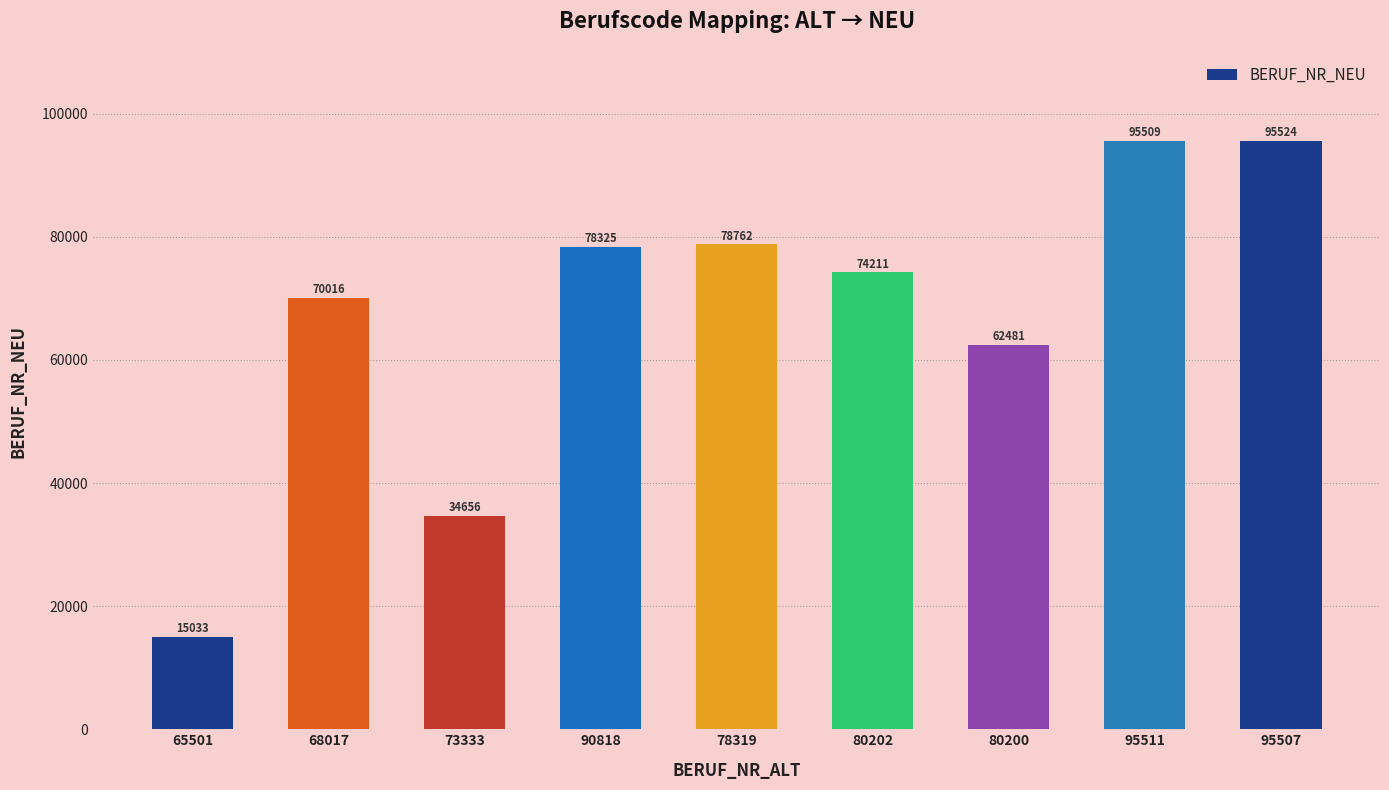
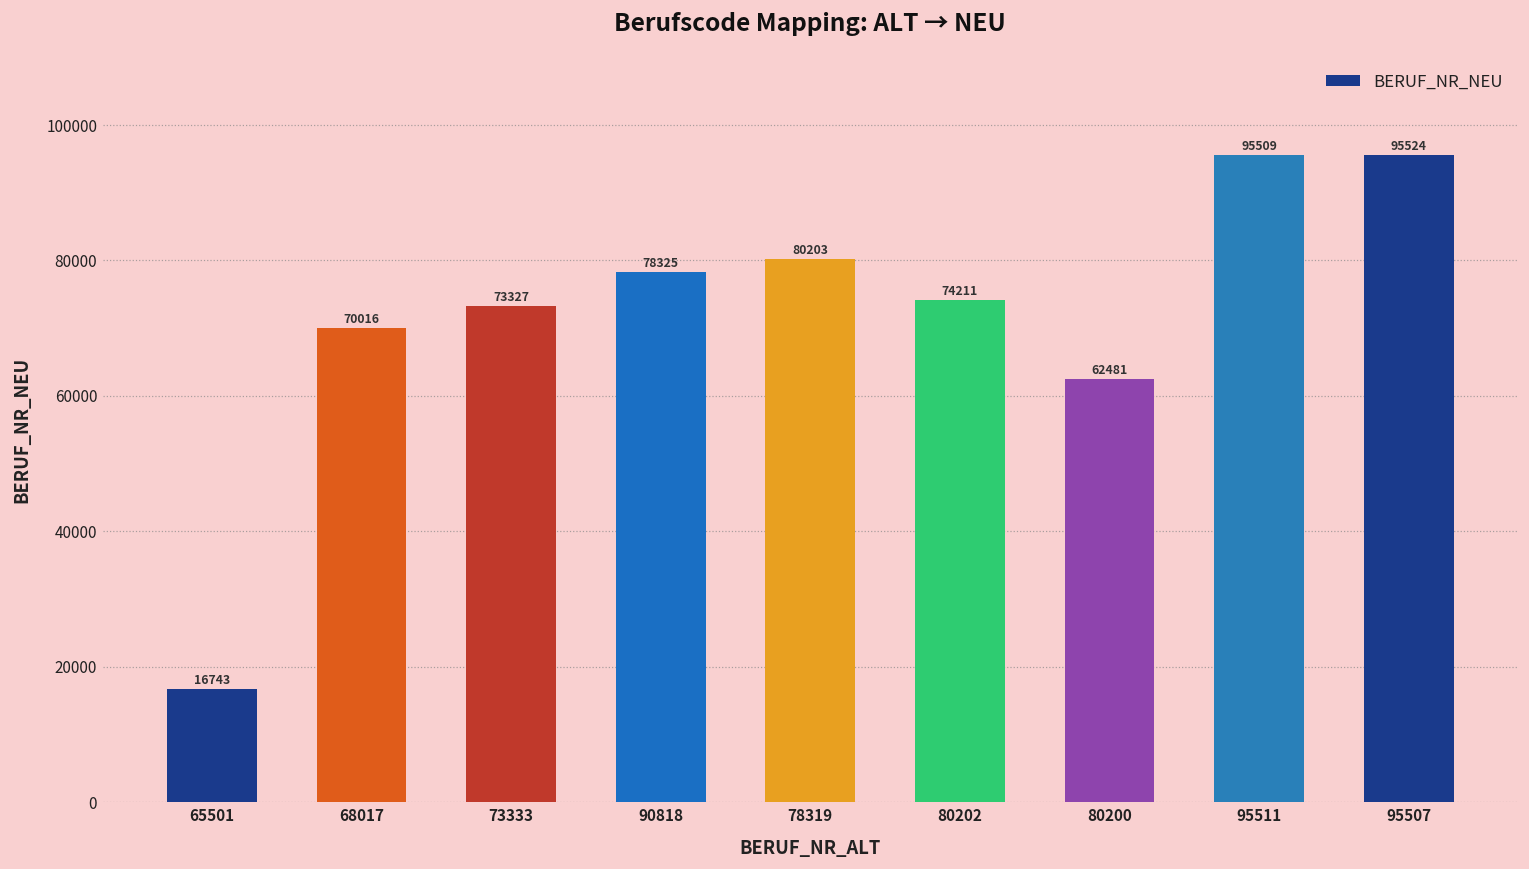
  {
-   "65501": 15033,
+   "65501": 16743,
    "68017": 70016,
-   "73333": 34656,
+   "73333": 73327,
    "90818": 78325,
-   "78319": 78762,
+   "78319": 80203,
    "80202": 74211,
    "80200": 62481,
    "95511": 95509,
    "95507": 95524
  }
